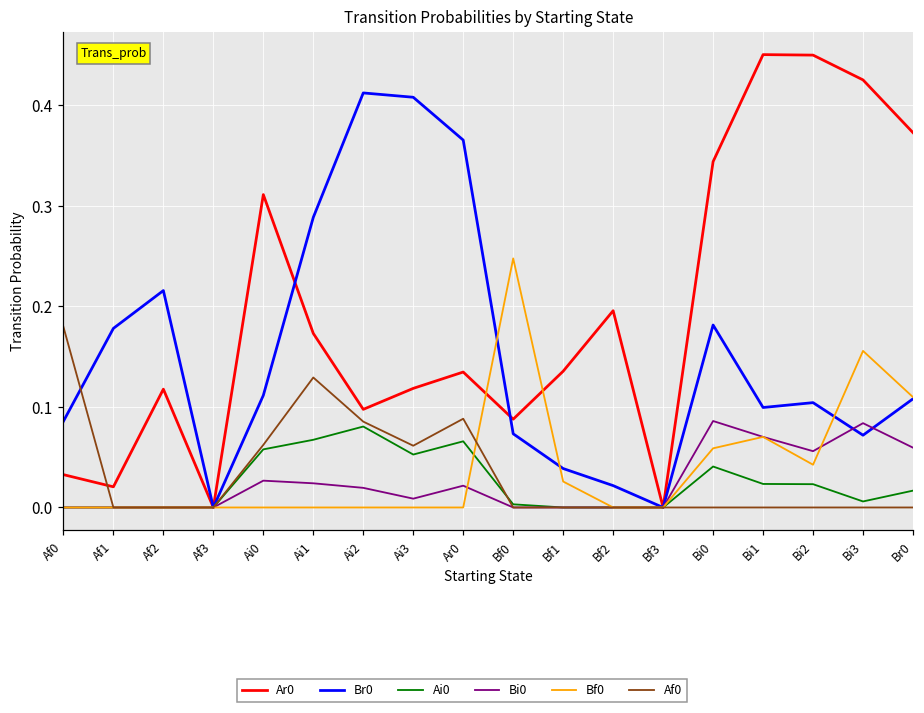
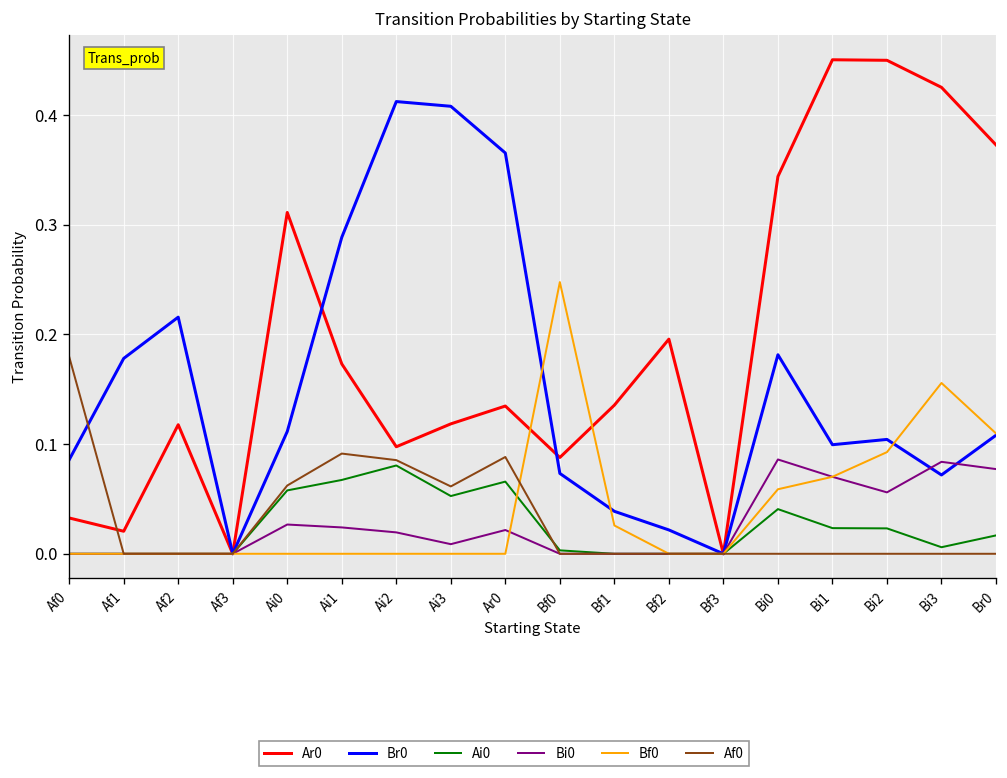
  {
    "Ar0": {
      "Af0": 0.03,
      "Af1": 0.02,
      "Af2": 0.12,
      "Ai0": 0.31,
      "Ai1": 0.17,
      "Ai2": 0.10,
      "Ai3": 0.12,
      "Ar0": 0.13,
      "Bf0": 0.09,
      "Bf1": 0.14,
      "Bf2": 0.20,
      "Bi0": 0.34,
      "Bi1": 0.45,
      "Bi2": 0.45,
      "Bi3": 0.43,
      "Br0": 0.37
    },
    "Br0": {
      "Af0": 0.09,
      "Af1": 0.18,
      "Af2": 0.22,
      "Ai0": 0.11,
      "Ai1": 0.29,
      "Ai2": 0.41,
      "Ai3": 0.41,
      "Ar0": 0.37,
      "Bf0": 0.07,
      "Bf1": 0.04,
      "Bf2": 0.02,
      "Bi0": 0.18,
      "Bi1": 0.10,
      "Bi2": 0.10,
      "Bi3": 0.07
    },
    "Ai0": {
      "Ai0": 0.06,
      "Ai1": 0.07,
      "Ai2": 0.08,
      "Ai3": 0.05,
      "Ar0": 0.07,
      "Bf0": 0.00,
      "Bi0": 0.04,
      "Bi1": 0.02,
      "Bi2": 0.02,
      "Bi3": 0.01,
      "Br0": 0.02
    },
    "Bi0": {
      "Ai0": 0.03,
      "Ai1": 0.02,
      "Ai2": 0.02,
      "Ai3": 0.01,
      "Ar0": 0.02,
      "Bi0": 0.09,
      "Bi2": 0.06,
      "Bi3": 0.08,
-     "Br0": 0.06
+     "Br0": 0.08
    },
    "Bf0": {
      "Ai0": 0.00,
      "Ai1": 0.00,
      "Ai2": 0.00,
      "Ai3": 0.00,
      "Ar0": 0.00,
      "Bf0": 0.25,
      "Bf1": 0.03,
      "Bi0": 0.06,
-     "Bi2": 0.04,
+     "Bi2": 0.09,
      "Bi3": 0.16
    },
    "Af0": {
      "Af0": 0.18,
      "Ai0": 0.06,
-     "Ai1": 0.13,
+     "Ai1": 0.09,
      "Ai2": 0.09,
      "Ai3": 0.06,
      "Ar0": 0.09,
      "Bi0": 0.00,
      "Bi1": 0.00,
      "Bi2": 0.00,
      "Bi3": 0.00,
      "Br0": 0.00
    }
  }
